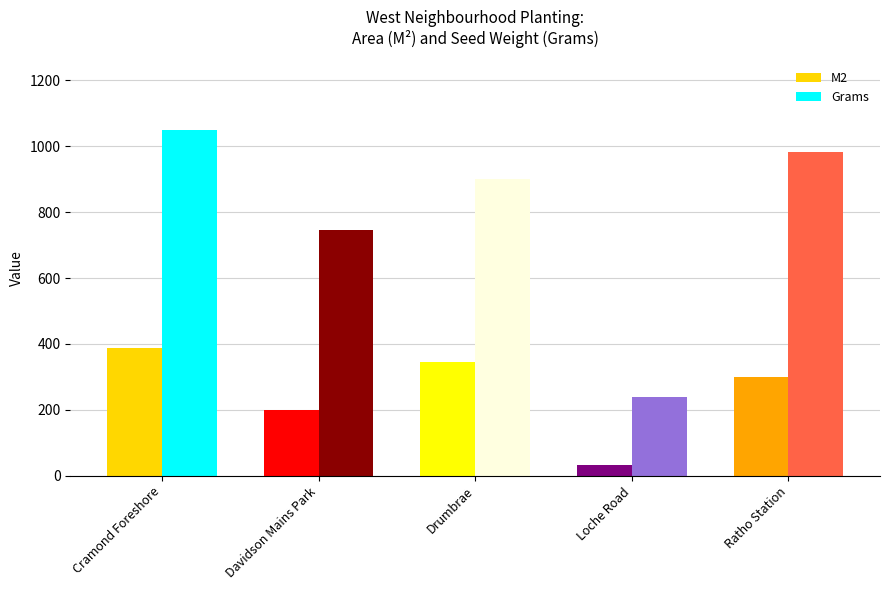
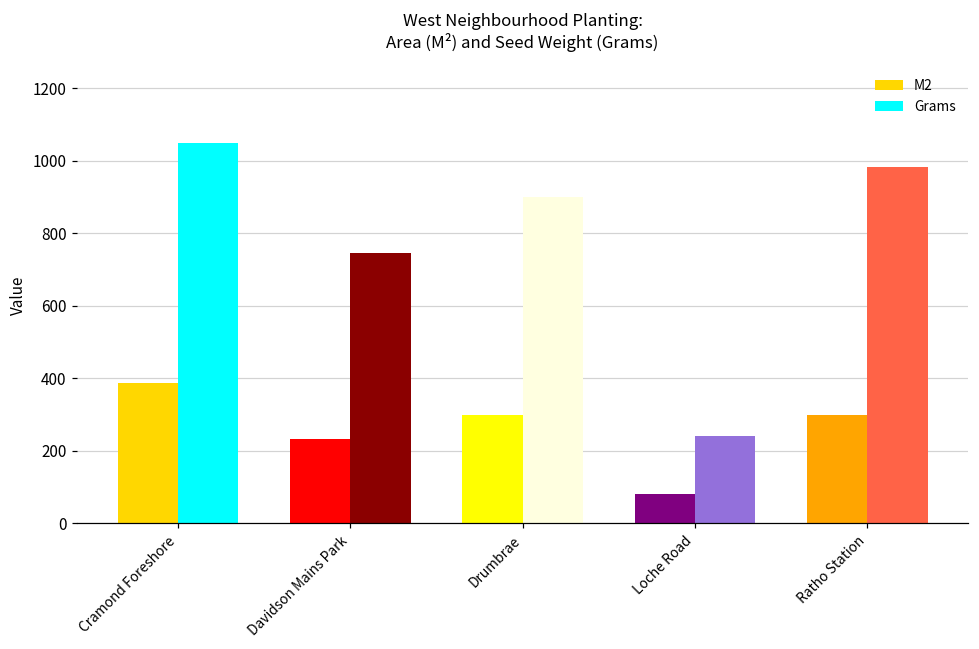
  {
    "M2": {
      "Cramond Foreshore": 390,
-     "Davidson Mains Park": 200,
-     "Drumbrae": 350,
-     "Loche Road": 30,
+     "Davidson Mains Park": 230,
+     "Drumbrae": 300,
+     "Loche Road": 80,
      "Ratho Station": 300
    },
    "Grams": {
      "Cramond Foreshore": 1050,
      "Davidson Mains Park": 750,
      "Drumbrae": 900,
      "Loche Road": 240,
      "Ratho Station": 980
    }
  }
